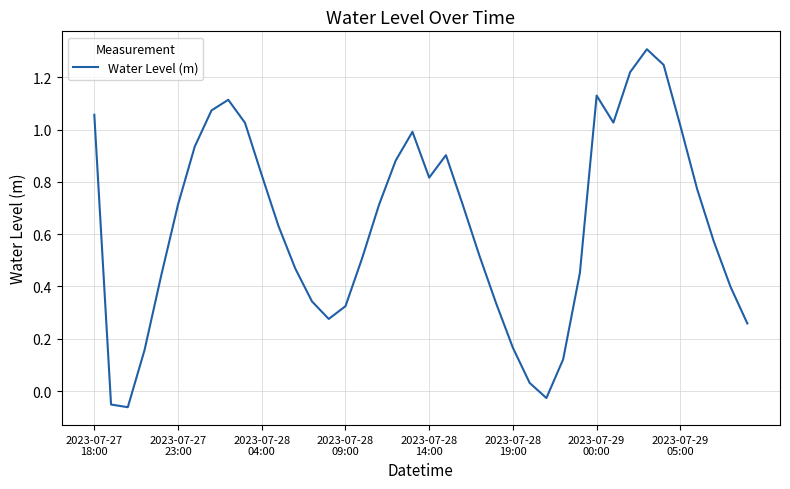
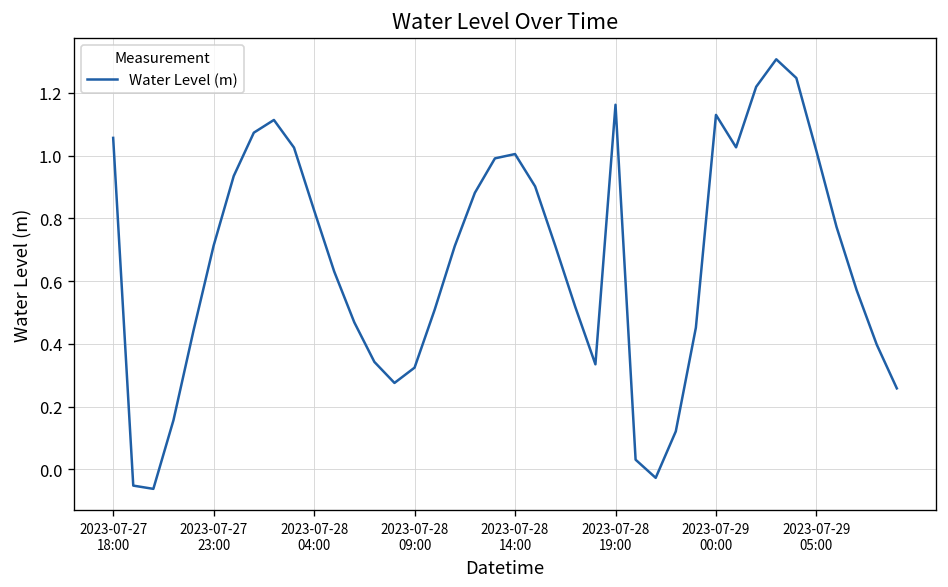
  {
    "2023-07-27 18:00": 1.06,
    "2023-07-27 23:00": 0.71,
    "2023-07-28 04:00": 0.83,
    "2023-07-28 09:00": 0.32,
-   "2023-07-28 14:00": 0.82,
-   "2023-07-28 19:00": 0.17,
+   "2023-07-28 14:00": 1.01,
+   "2023-07-28 19:00": 1.16,
    "2023-07-29 00:00": 1.13,
    "2023-07-29 05:00": 1.01
  }
